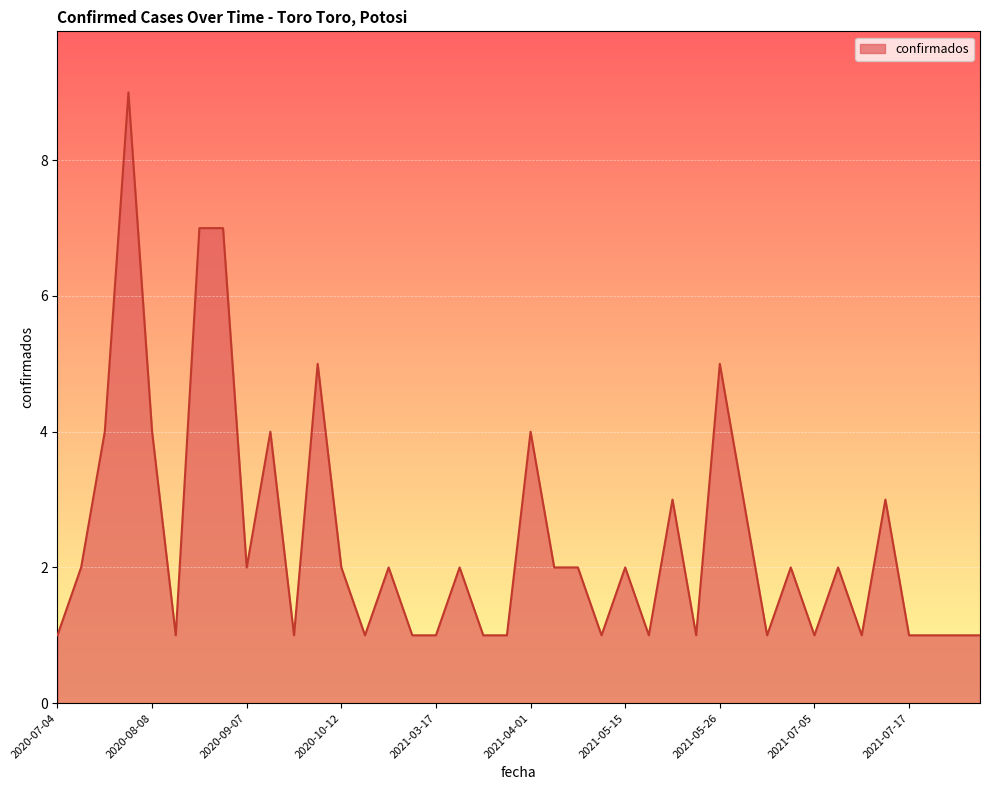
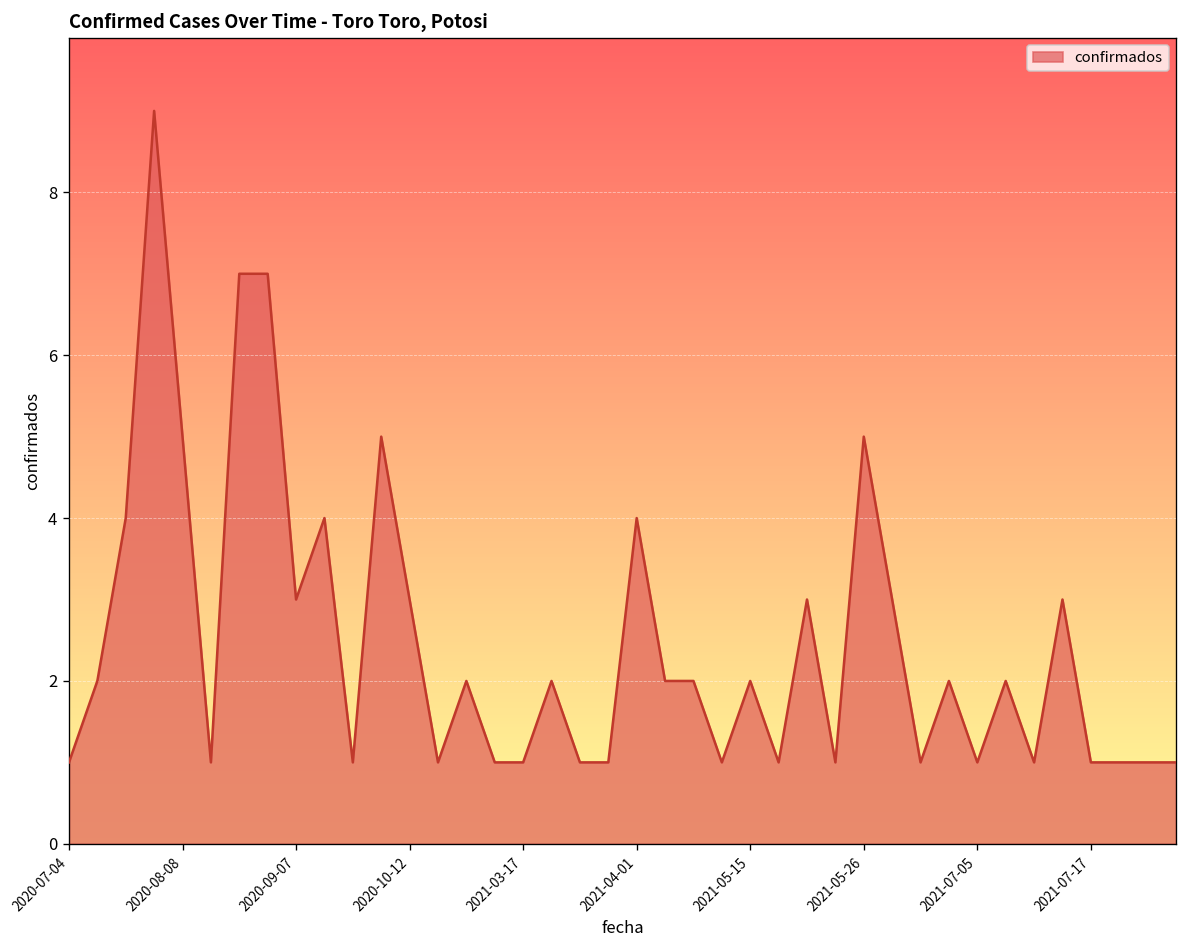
  {
    "2020-07-04": 1,
-   "2020-08-08": 4,
-   "2020-09-07": 2,
-   "2020-10-12": 2,
+   "2020-08-08": 5,
+   "2020-09-07": 3,
+   "2020-10-12": 3,
    "2021-03-17": 1,
    "2021-04-01": 4,
    "2021-05-15": 2,
    "2021-05-26": 5,
    "2021-07-05": 1,
    "2021-07-17": 1
  }
